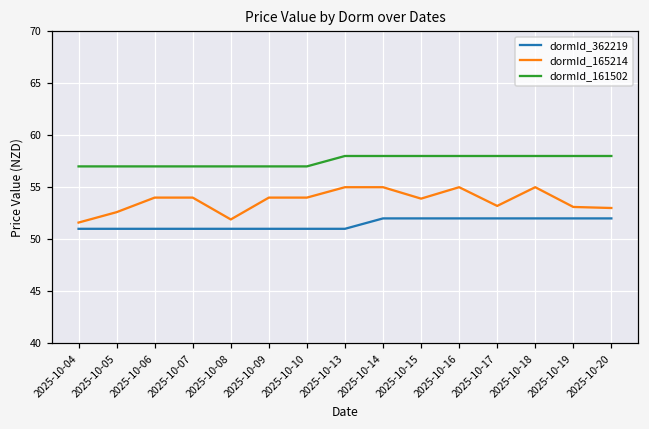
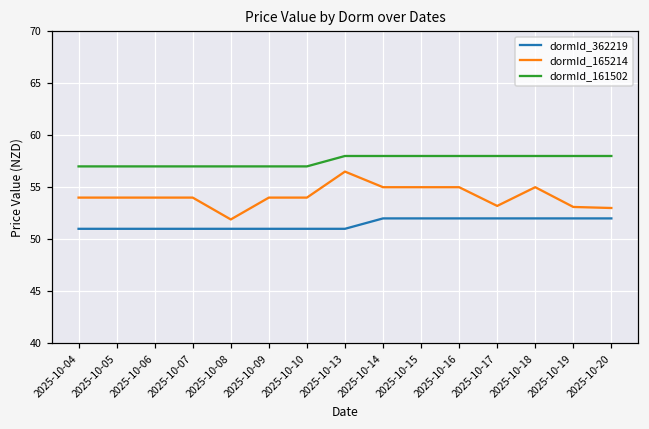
  {
    "dormId_362219": {
      "2025-10-04": 51,
      "2025-10-05": 51,
      "2025-10-06": 51,
      "2025-10-07": 51,
      "2025-10-08": 51,
      "2025-10-09": 51,
      "2025-10-10": 51,
      "2025-10-13": 51,
      "2025-10-14": 52,
      "2025-10-15": 52,
      "2025-10-16": 52,
      "2025-10-17": 52,
      "2025-10-18": 52,
      "2025-10-19": 52,
      "2025-10-20": 52
    },
    "dormId_165214": {
-     "2025-10-04": 52,
-     "2025-10-05": 53,
+     "2025-10-04": 54,
+     "2025-10-05": 54,
      "2025-10-06": 54,
      "2025-10-07": 54,
      "2025-10-08": 52,
      "2025-10-09": 54,
      "2025-10-10": 54,
-     "2025-10-13": 55,
+     "2025-10-13": 57,
      "2025-10-14": 55,
-     "2025-10-15": 54,
+     "2025-10-15": 55,
      "2025-10-16": 55,
      "2025-10-17": 53,
      "2025-10-18": 55,
      "2025-10-19": 53,
      "2025-10-20": 53
    },
    "dormId_161502": {
      "2025-10-04": 57,
      "2025-10-05": 57,
      "2025-10-06": 57,
      "2025-10-07": 57,
      "2025-10-08": 57,
      "2025-10-09": 57,
      "2025-10-10": 57,
      "2025-10-13": 58,
      "2025-10-14": 58,
      "2025-10-15": 58,
      "2025-10-16": 58,
      "2025-10-17": 58,
      "2025-10-18": 58,
      "2025-10-19": 58,
      "2025-10-20": 58
    }
  }
